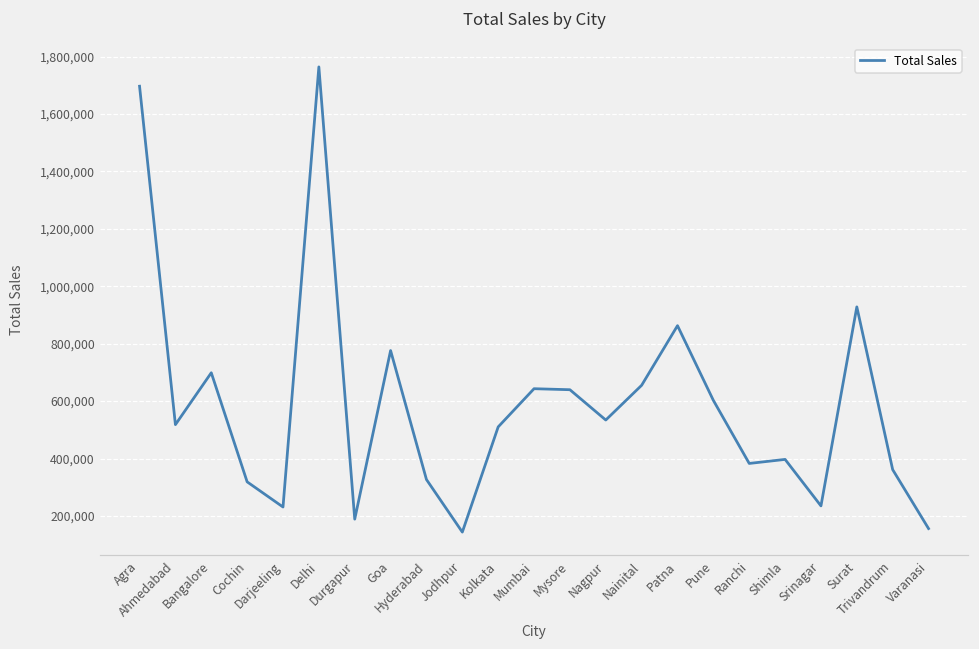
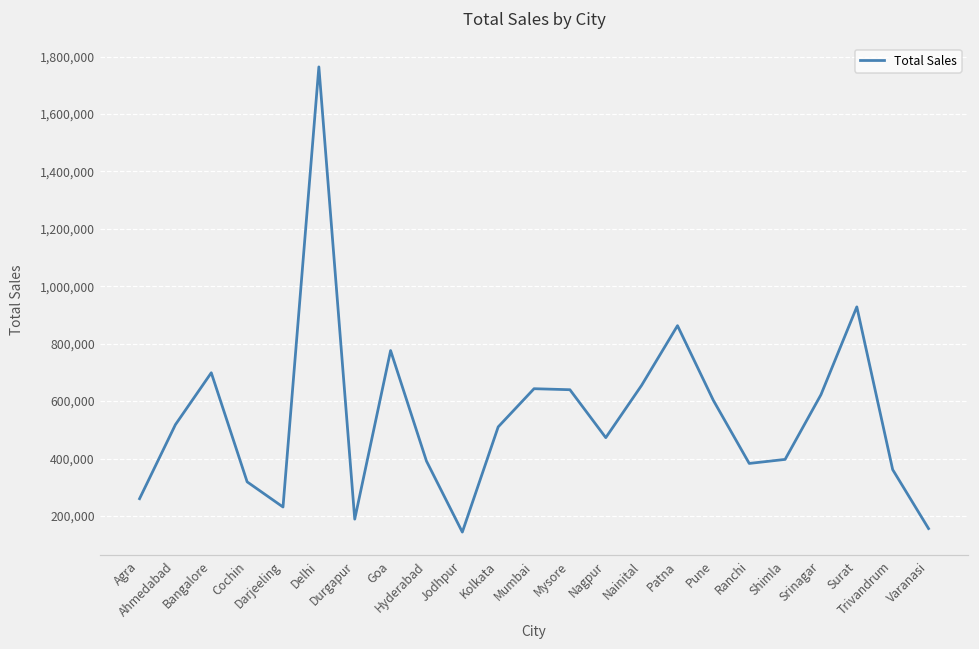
  {
-   "Agra": "1,700,000",
+   "Agra": "260,000",
    "Ahmedabad": "520,000",
    "Bangalore": "700,000",
    "Cochin": "320,000",
    "Darjeeling": "230,000",
    "Delhi": "1,760,000",
    "Durgapur": "190,000",
    "Goa": "780,000",
-   "Hyderabad": "330,000",
+   "Hyderabad": "390,000",
    "Jodhpur": "140,000",
    "Kolkata": "510,000",
    "Mumbai": "640,000",
    "Mysore": "640,000",
-   "Nagpur": "530,000",
+   "Nagpur": "470,000",
    "Nainital": "660,000",
    "Patna": "860,000",
    "Pune": "600,000",
    "Ranchi": "380,000",
    "Shimla": "400,000",
-   "Srinagar": "230,000",
+   "Srinagar": "620,000",
    "Surat": "930,000",
    "Trivandrum": "360,000",
    "Varanasi": "160,000"
  }
